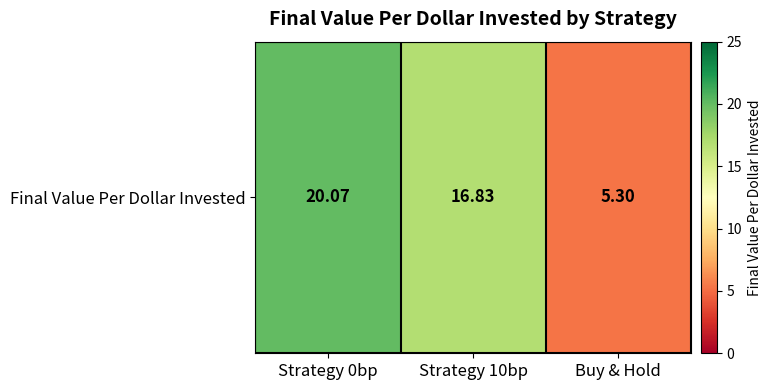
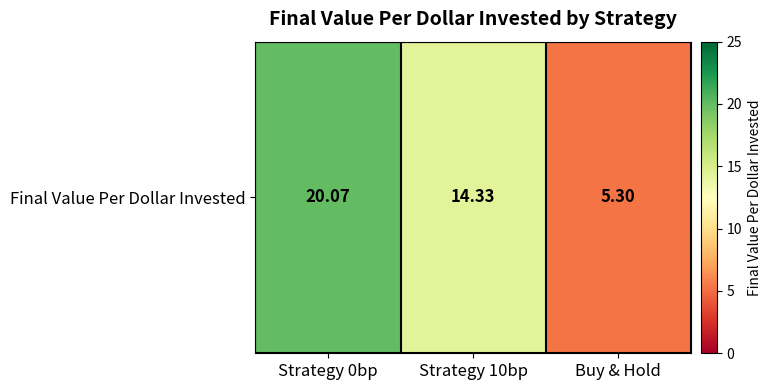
  {
    "Final Value Per Dollar Invested": {
      "Strategy 0bp": 20.07,
-     "Strategy 10bp": 16.83,
+     "Strategy 10bp": 14.33,
      "Buy & Hold": 5.30
    }
  }
